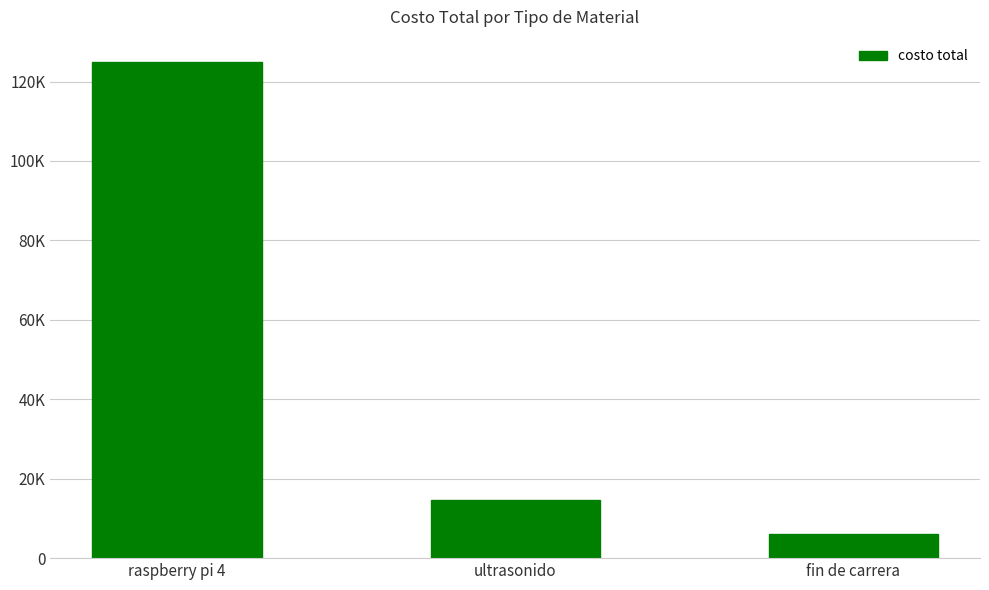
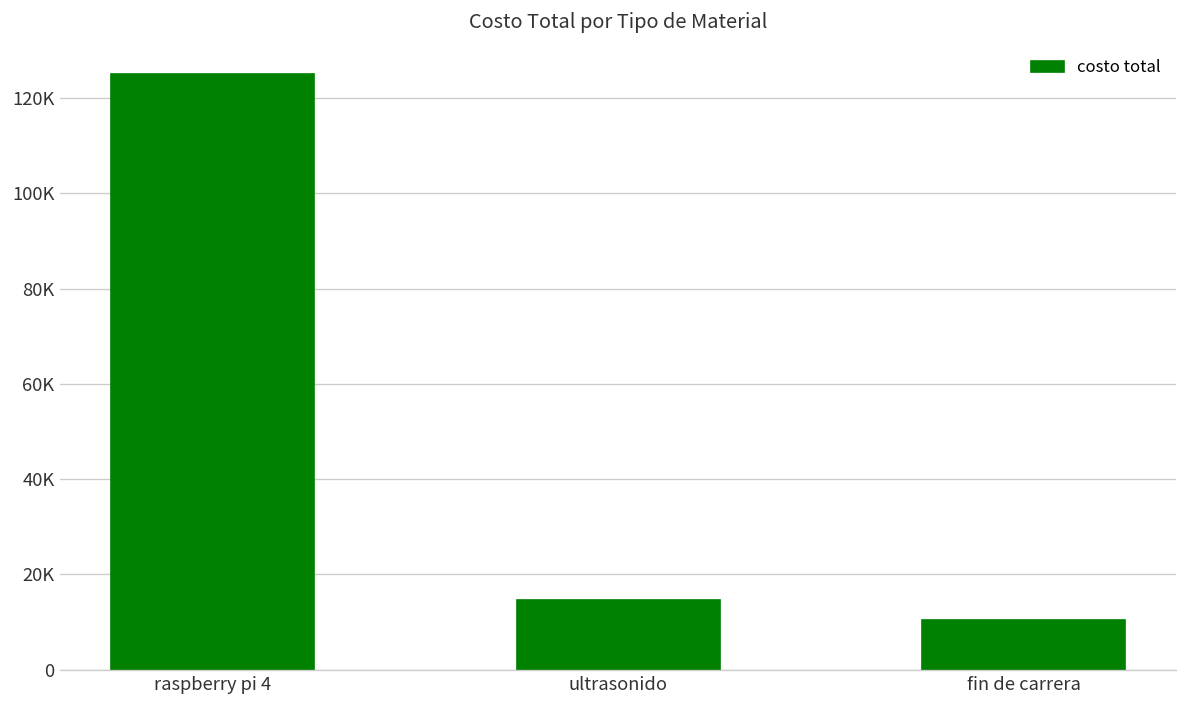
  {
    "raspberry pi 4": 125000,
    "ultrasonido": 15000,
-   "fin de carrera": 6000
+   "fin de carrera": 10000
  }
